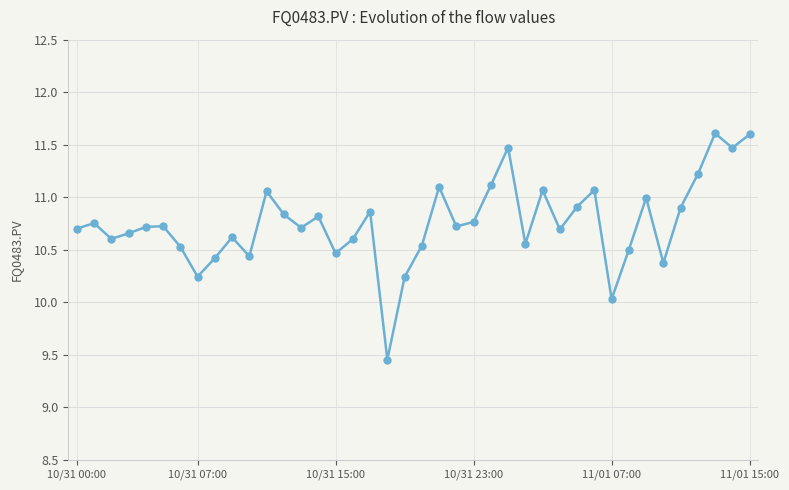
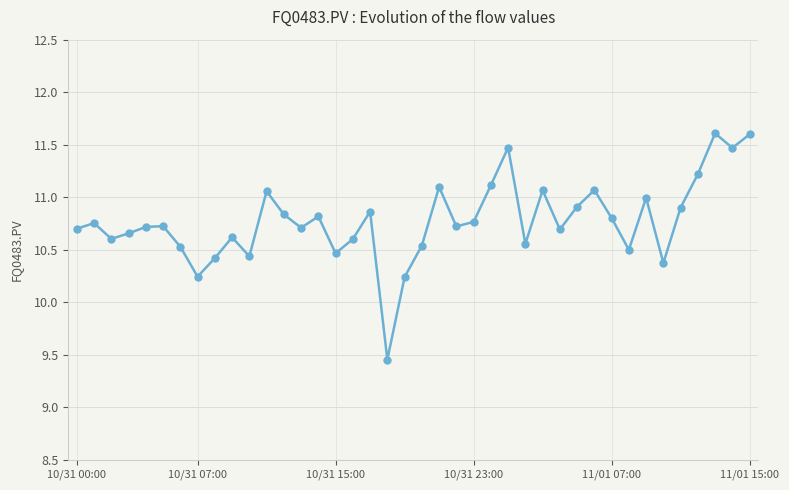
  {
    "10/31 00:00": 10.70,
    "10/31 07:00": 10.24,
    "10/31 15:00": 10.47,
    "10/31 23:00": 10.77,
-   "11/01 07:00": 10.03,
+   "11/01 07:00": 10.80,
    "11/01 15:00": 11.60
  }
